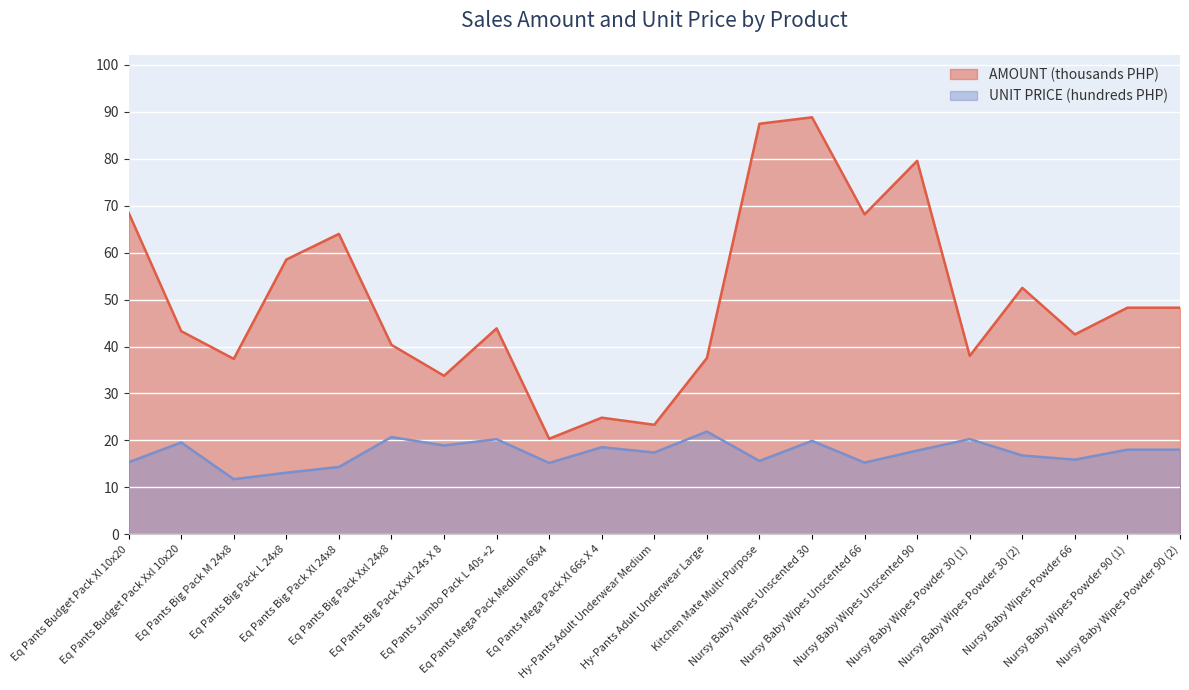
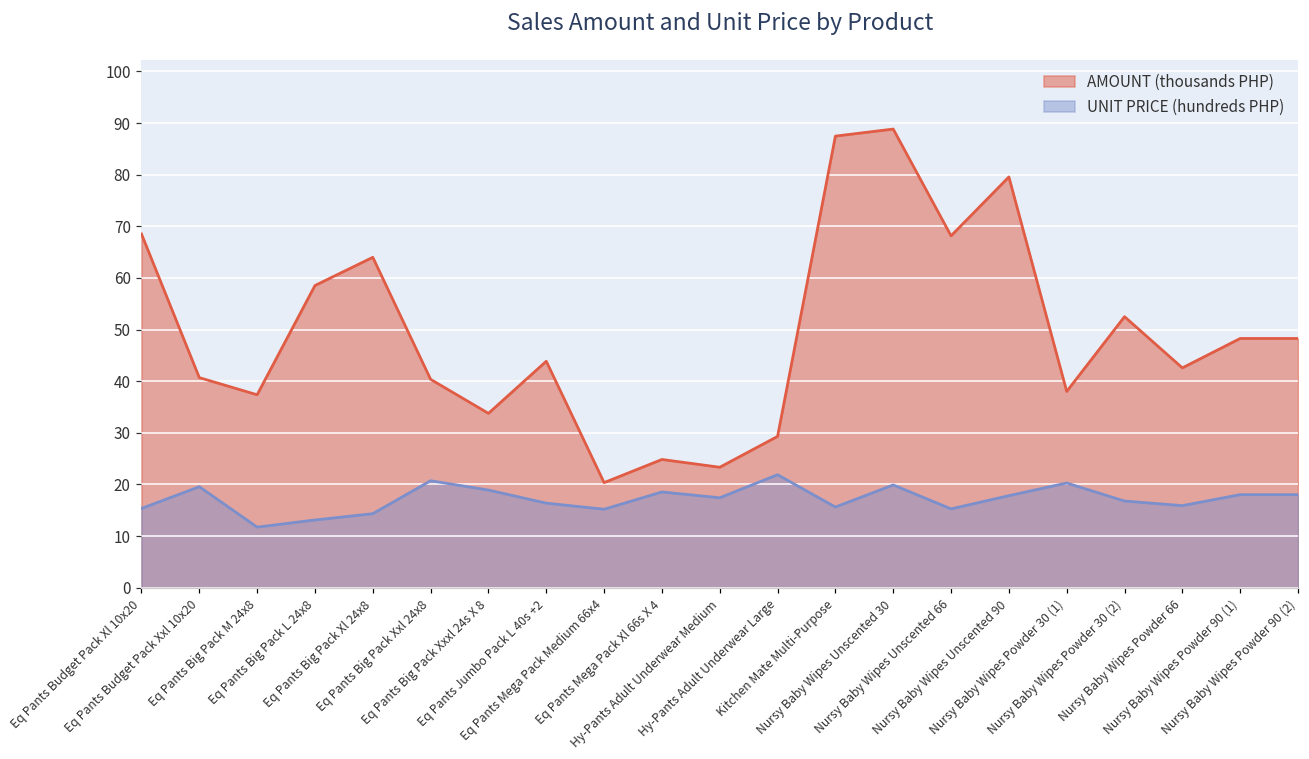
  {
    "AMOUNT (thousands PHP)": {
      "Eq Pants Budget Pack Xl 10x20": 69,
-     "Eq Pants Budget Pack Xxl 10x20": 43,
+     "Eq Pants Budget Pack Xxl 10x20": 41,
      "Eq Pants Big Pack M 24x8": 37,
      "Eq Pants Big Pack L 24x8": 59,
      "Eq Pants Big Pack Xl 24x8": 64,
      "Eq Pants Big Pack Xxl 24x8": 40,
      "Eq Pants Big Pack Xxxl 24s X 8": 34,
      "Eq Pants Jumbo Pack L 40s +2": 44,
      "Eq Pants Mega Pack Medium 66x4": 20,
      "Eq Pants Mega Pack Xl 66s X 4": 25,
      "Hy-Pants Adult Underwear Medium": 23,
-     "Hy-Pants Adult Underwear Large": 38,
+     "Hy-Pants Adult Underwear Large": 29,
      "Kitchen Mate Multi-Purpose": 87,
      "Nursy Baby Wipes Unscented 30": 89,
      "Nursy Baby Wipes Unscented 66": 68,
      "Nursy Baby Wipes Unscented 90": 80,
      "Nursy Baby Wipes Powder 30 (1)": 38,
      "Nursy Baby Wipes Powder 30 (2)": 52,
      "Nursy Baby Wipes Powder 66": 43,
      "Nursy Baby Wipes Powder 90 (1)": 48,
      "Nursy Baby Wipes Powder 90 (2)": 48
    },
    "UNIT PRICE (hundreds PHP)": {
      "Eq Pants Budget Pack Xl 10x20": 15,
      "Eq Pants Budget Pack Xxl 10x20": 20,
      "Eq Pants Big Pack M 24x8": 12,
      "Eq Pants Big Pack L 24x8": 13,
      "Eq Pants Big Pack Xl 24x8": 14,
      "Eq Pants Big Pack Xxl 24x8": 21,
      "Eq Pants Big Pack Xxxl 24s X 8": 19,
-     "Eq Pants Jumbo Pack L 40s +2": 20,
+     "Eq Pants Jumbo Pack L 40s +2": 16,
      "Eq Pants Mega Pack Medium 66x4": 15,
      "Eq Pants Mega Pack Xl 66s X 4": 19,
      "Hy-Pants Adult Underwear Medium": 17,
      "Hy-Pants Adult Underwear Large": 22,
      "Kitchen Mate Multi-Purpose": 16,
      "Nursy Baby Wipes Unscented 30": 20,
      "Nursy Baby Wipes Unscented 66": 15,
      "Nursy Baby Wipes Unscented 90": 18,
      "Nursy Baby Wipes Powder 30 (1)": 20,
      "Nursy Baby Wipes Powder 30 (2)": 17,
      "Nursy Baby Wipes Powder 66": 16,
      "Nursy Baby Wipes Powder 90 (1)": 18,
      "Nursy Baby Wipes Powder 90 (2)": 18
    }
  }
